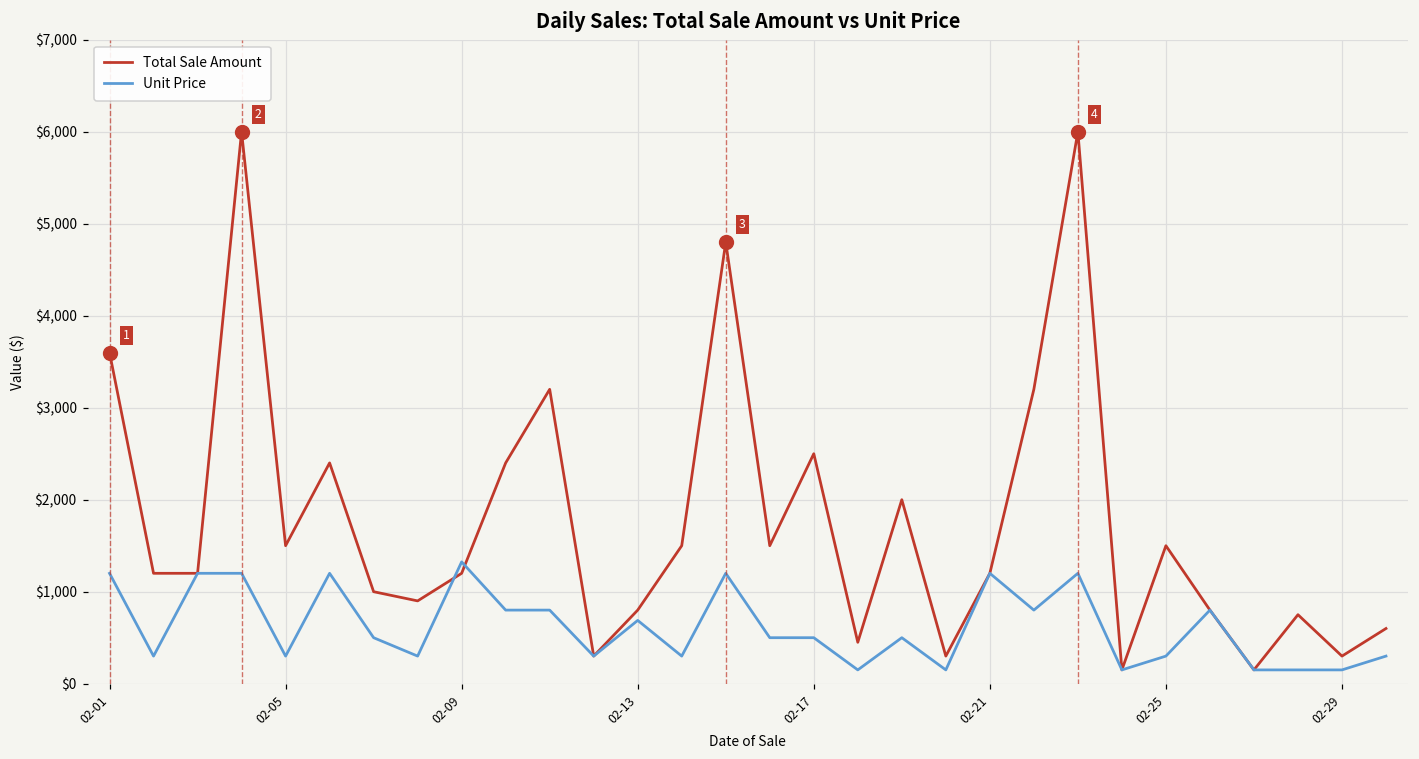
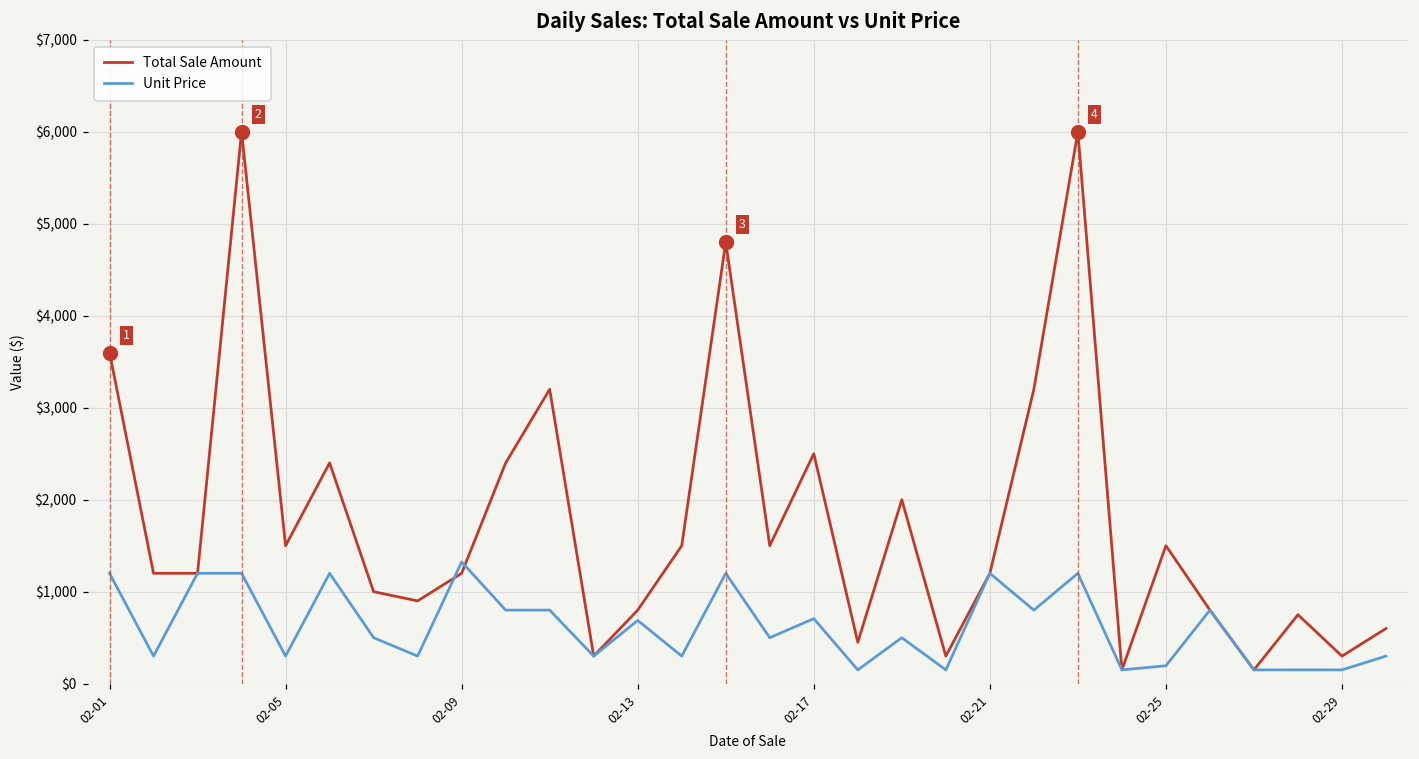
  {
    "Unit Price": {
      "02-01": "$1,200",
      "02-05": "$300",
      "02-09": "$1,300",
      "02-13": "$700",
-     "02-17": "$500",
-     "02-25": "$300",
+     "02-17": "$700",
+     "02-25": "$200",
      "02-29": "$200"
    }
  }
